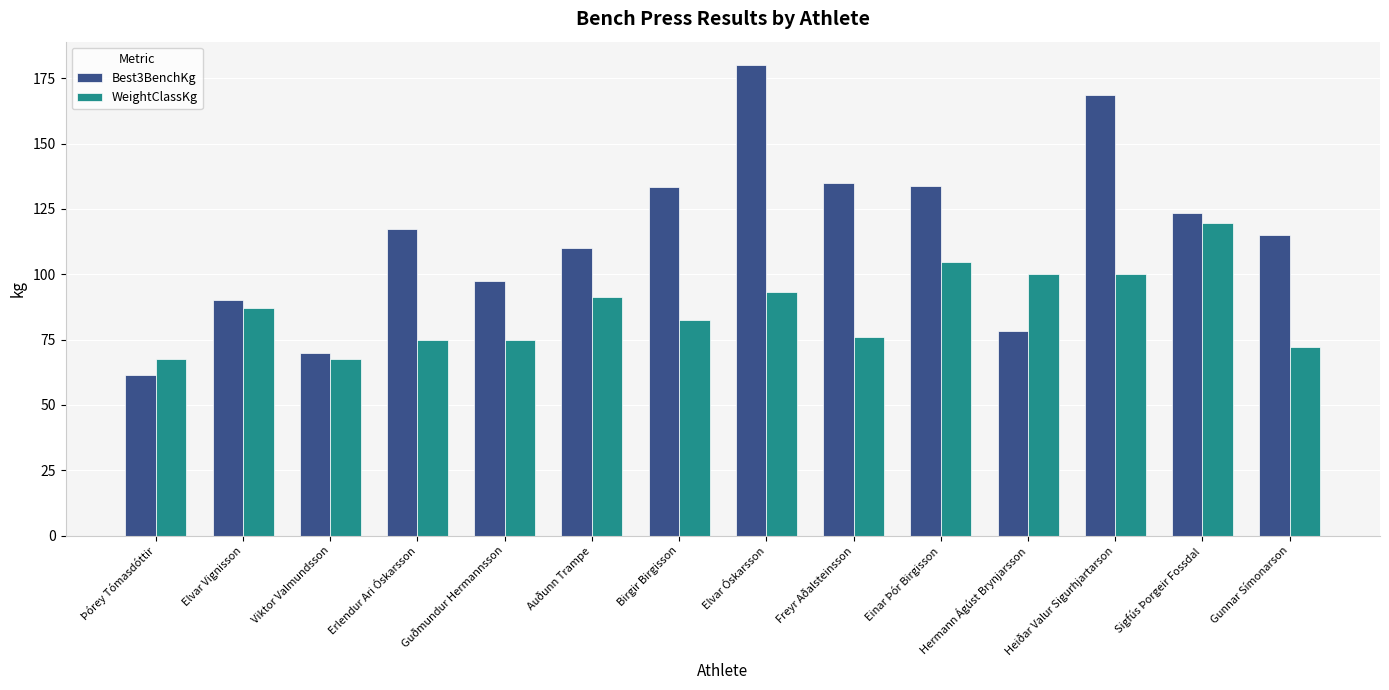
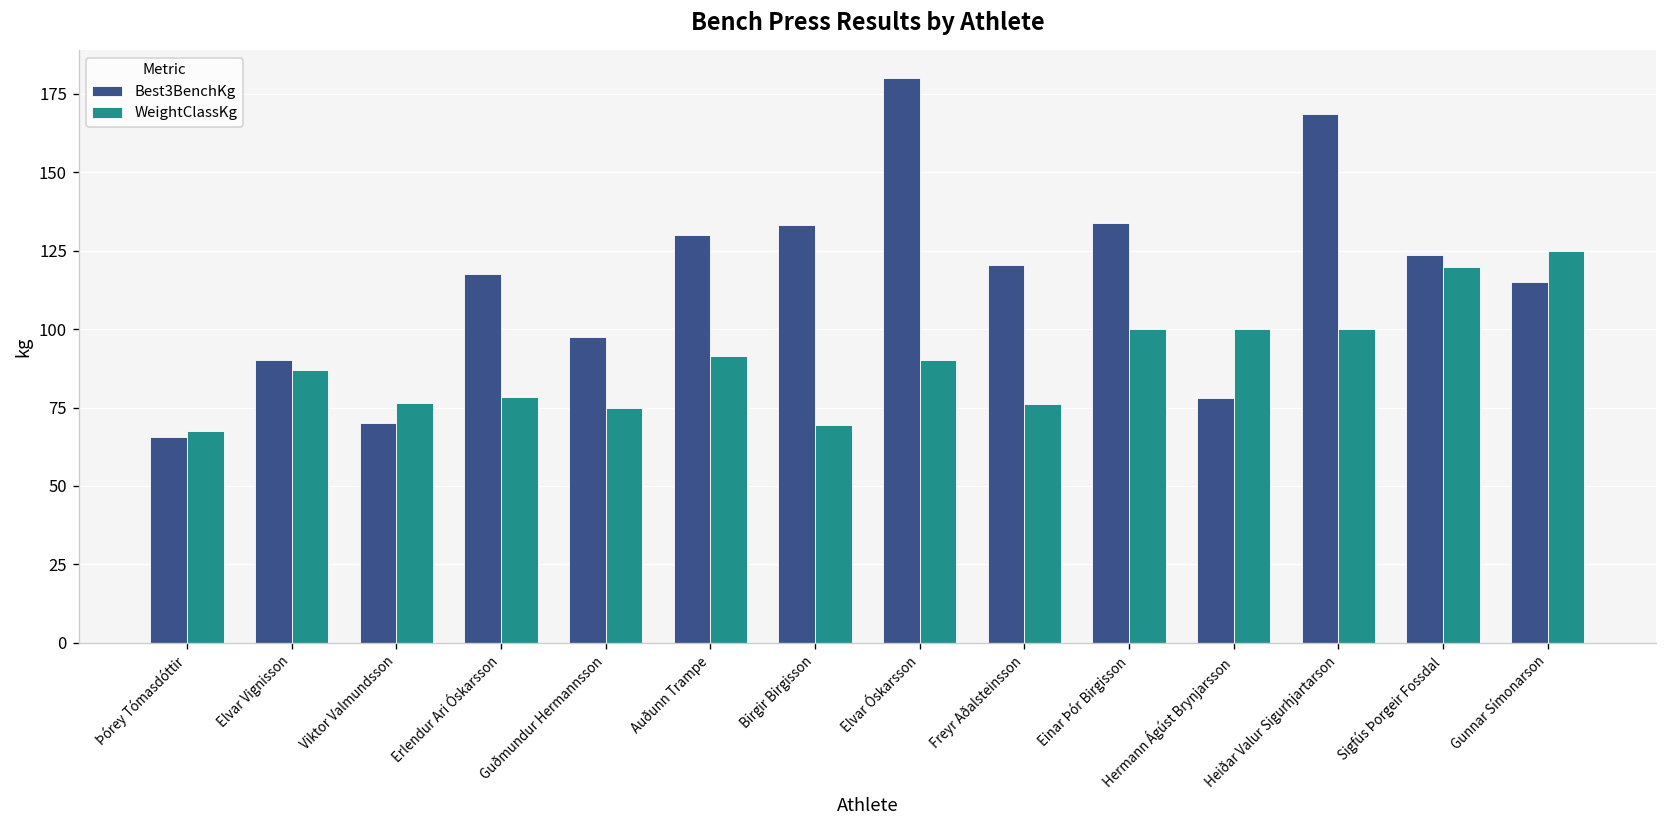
  {
    "Best3BenchKg": {
-     "Þórey Tómasdóttir": 62,
+     "Þórey Tómasdóttir": 66,
      "Elvar Vignisson": 90,
      "Viktor Valmundsson": 70,
      "Erlendur Ari Óskarsson": 118,
      "Guðmundur Hermannsson": 98,
-     "Auðunn Trampe": 110,
+     "Auðunn Trampe": 130,
      "Birgir Birgisson": 133,
      "Elvar Óskarsson": 180,
-     "Freyr Aðalsteinsson": 135,
+     "Freyr Aðalsteinsson": 120,
      "Einar Þór Birgisson": 134,
      "Hermann Ágúst Brynjarsson": 78,
      "Heiðar Valur Sigurhjartarson": 169,
      "Sigfús Þorgeir Fossdal": 124,
      "Gunnar Símonarson": 115
    },
    "WeightClassKg": {
      "Þórey Tómasdóttir": 68,
      "Elvar Vignisson": 87,
-     "Viktor Valmundsson": 68,
-     "Erlendur Ari Óskarsson": 75,
+     "Viktor Valmundsson": 77,
+     "Erlendur Ari Óskarsson": 78,
      "Guðmundur Hermannsson": 75,
      "Auðunn Trampe": 91,
-     "Birgir Birgisson": 83,
-     "Elvar Óskarsson": 93,
+     "Birgir Birgisson": 69,
+     "Elvar Óskarsson": 90,
      "Freyr Aðalsteinsson": 76,
-     "Einar Þór Birgisson": 105,
+     "Einar Þór Birgisson": 100,
      "Hermann Ágúst Brynjarsson": 100,
      "Heiðar Valur Sigurhjartarson": 100,
      "Sigfús Þorgeir Fossdal": 120,
-     "Gunnar Símonarson": 72
+     "Gunnar Símonarson": 125
    }
  }
